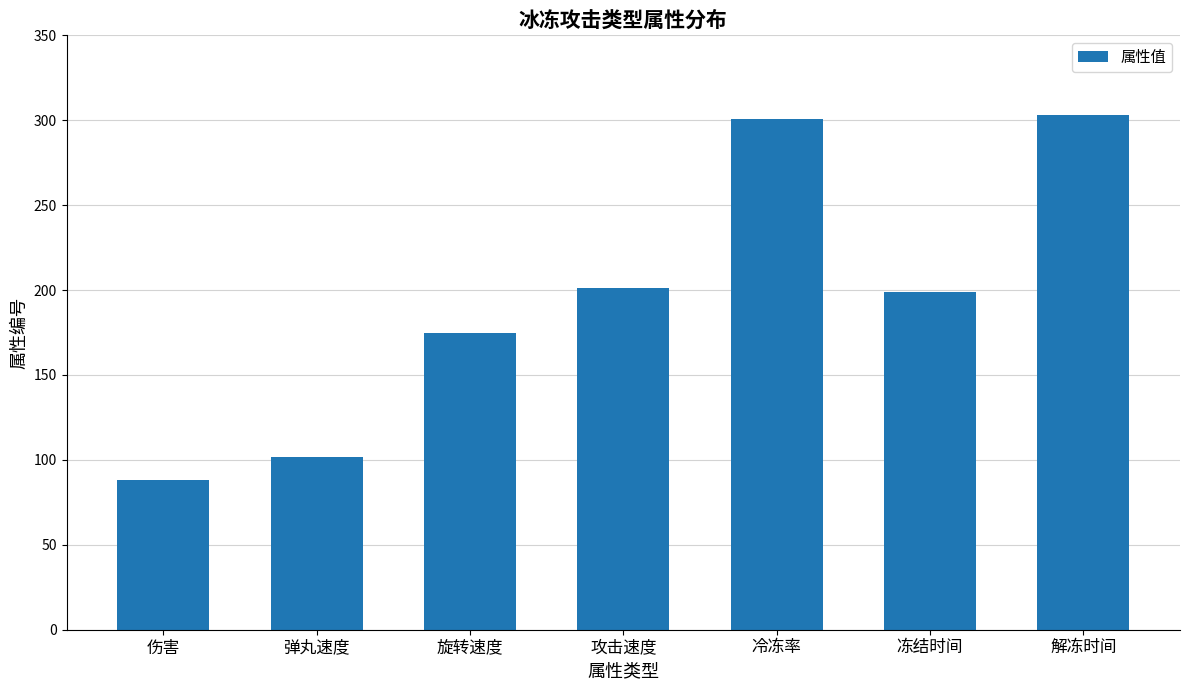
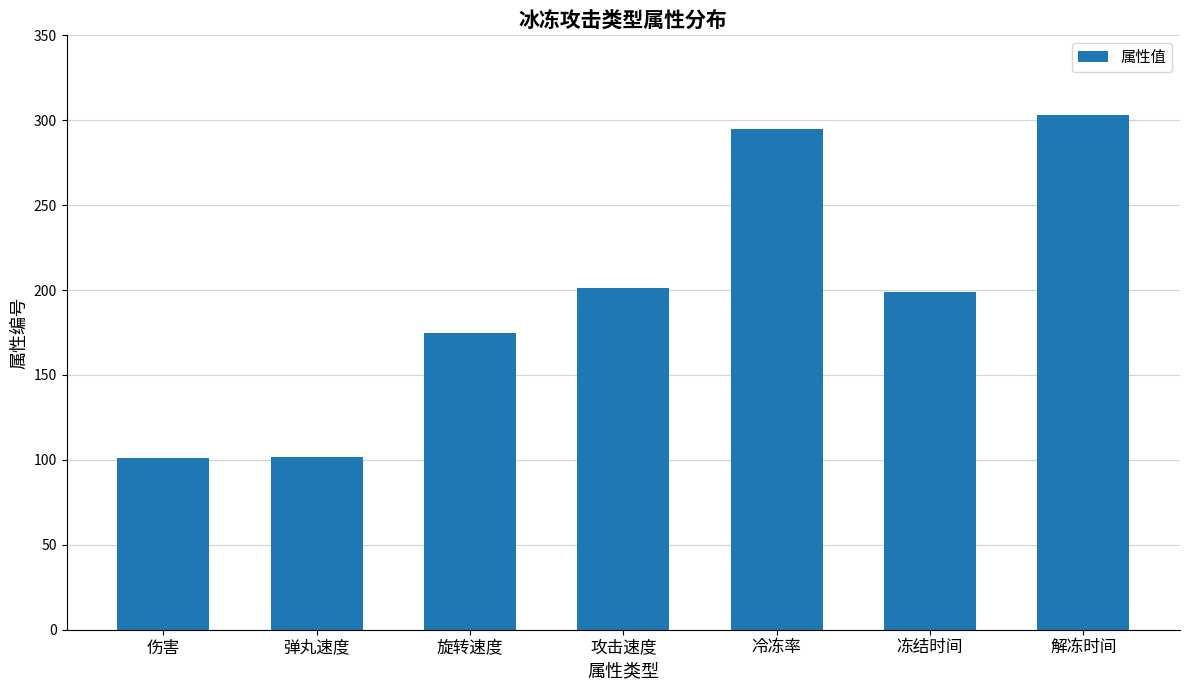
  {
-   "伤害": 88,
+   "伤害": 101,
    "弹丸速度": 102,
    "旋转速度": 175,
    "攻击速度": 201,
-   "冷冻率": 301,
+   "冷冻率": 295,
    "冻结时间": 199,
    "解冻时间": 303
  }
